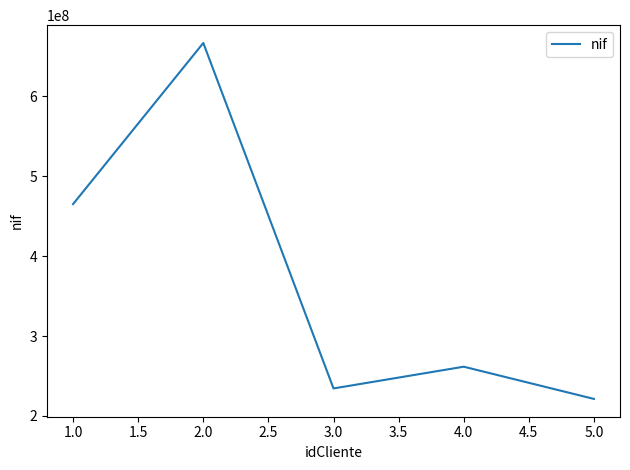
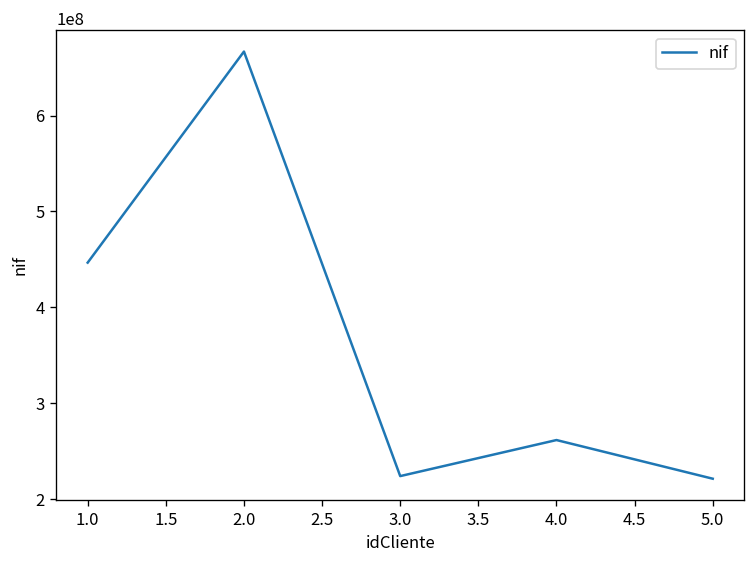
  {
-   "1.0": 470000000,
+   "1.0": 450000000,
    "2.0": 670000000,
-   "3.0": 230000000,
+   "3.0": 220000000,
    "4.0": 260000000,
    "5.0": 220000000
  }
